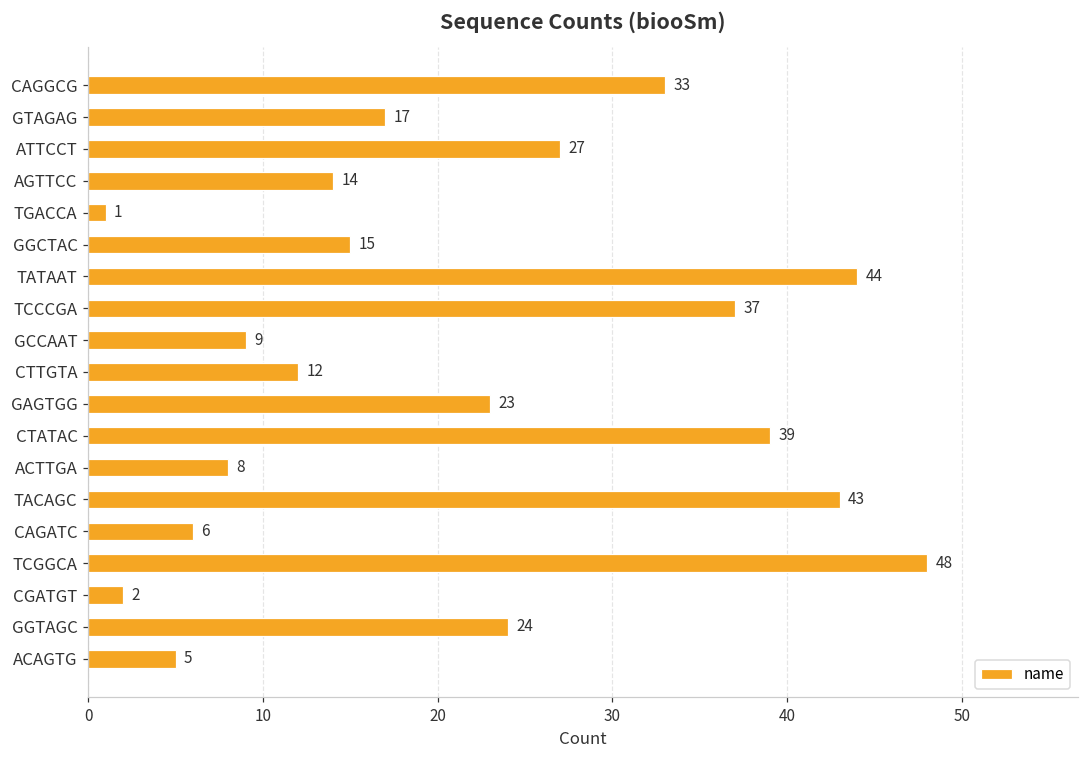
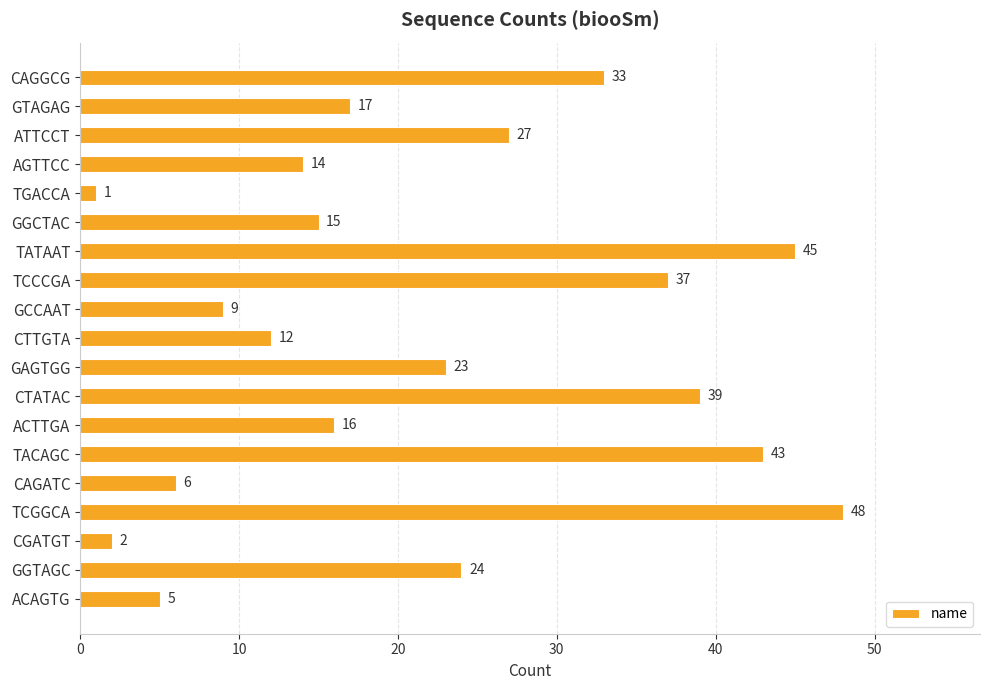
  {
    "CAGGCG": 33,
    "GTAGAG": 17,
    "ATTCCT": 27,
    "AGTTCC": 14,
    "TGACCA": 1,
    "GGCTAC": 15,
-   "TATAAT": 44,
+   "TATAAT": 45,
    "TCCCGA": 37,
    "GCCAAT": 9,
    "CTTGTA": 12,
    "GAGTGG": 23,
    "CTATAC": 39,
-   "ACTTGA": 8,
+   "ACTTGA": 16,
    "TACAGC": 43,
    "CAGATC": 6,
    "TCGGCA": 48,
    "CGATGT": 2,
    "GGTAGC": 24,
    "ACAGTG": 5
  }
